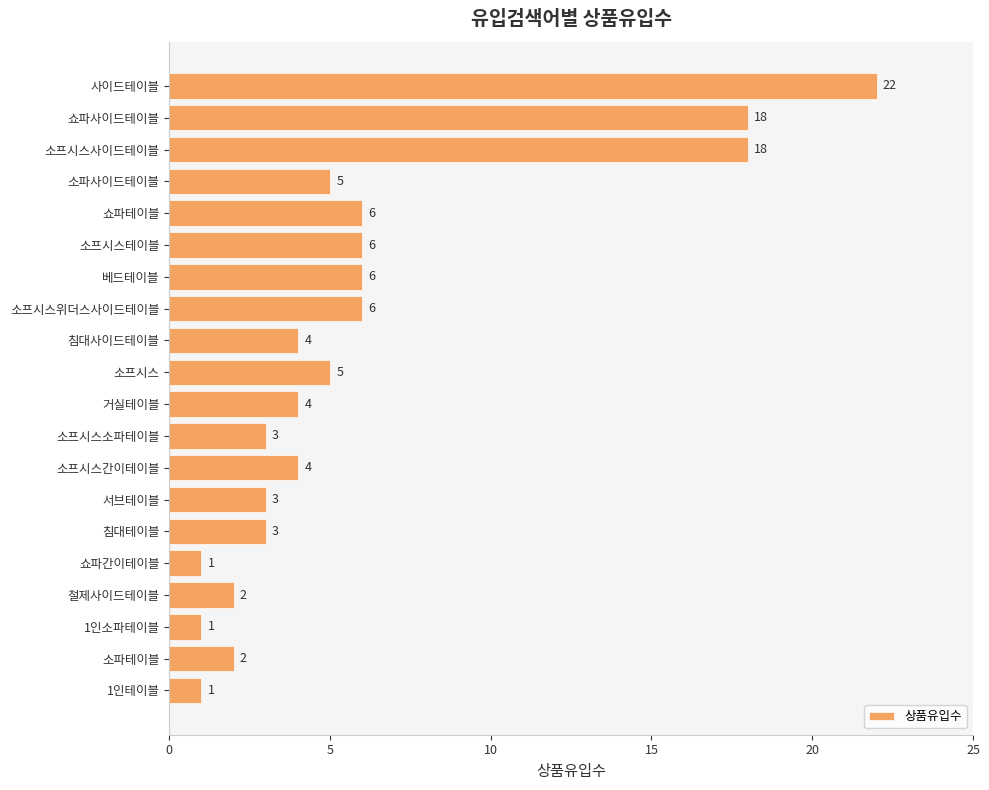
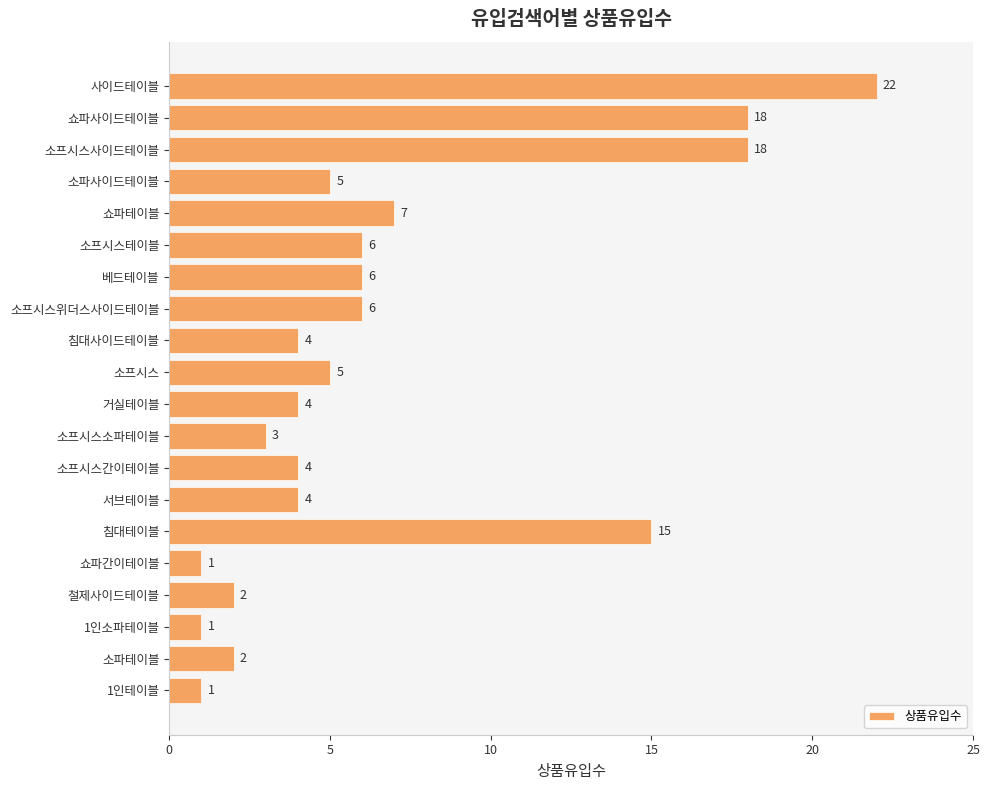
  {
    "사이드테이블": 22,
    "쇼파사이드테이블": 18,
    "소프시스사이드테이블": 18,
    "소파사이드테이블": 5,
-   "쇼파테이블": 6,
+   "쇼파테이블": 7,
    "소프시스테이블": 6,
    "베드테이블": 6,
    "소프시스위더스사이드테이블": 6,
    "침대사이드테이블": 4,
    "소프시스": 5,
    "거실테이블": 4,
    "소프시스소파테이블": 3,
    "소프시스간이테이블": 4,
-   "서브테이블": 3,
-   "침대테이블": 3,
+   "서브테이블": 4,
+   "침대테이블": 15,
    "쇼파간이테이블": 1,
    "철제사이드테이블": 2,
    "1인소파테이블": 1,
    "소파테이블": 2,
    "1인테이블": 1
  }
